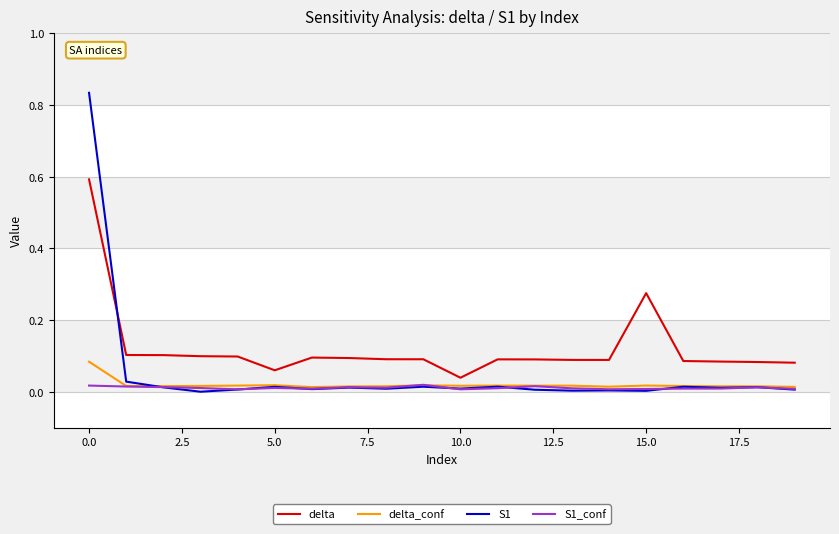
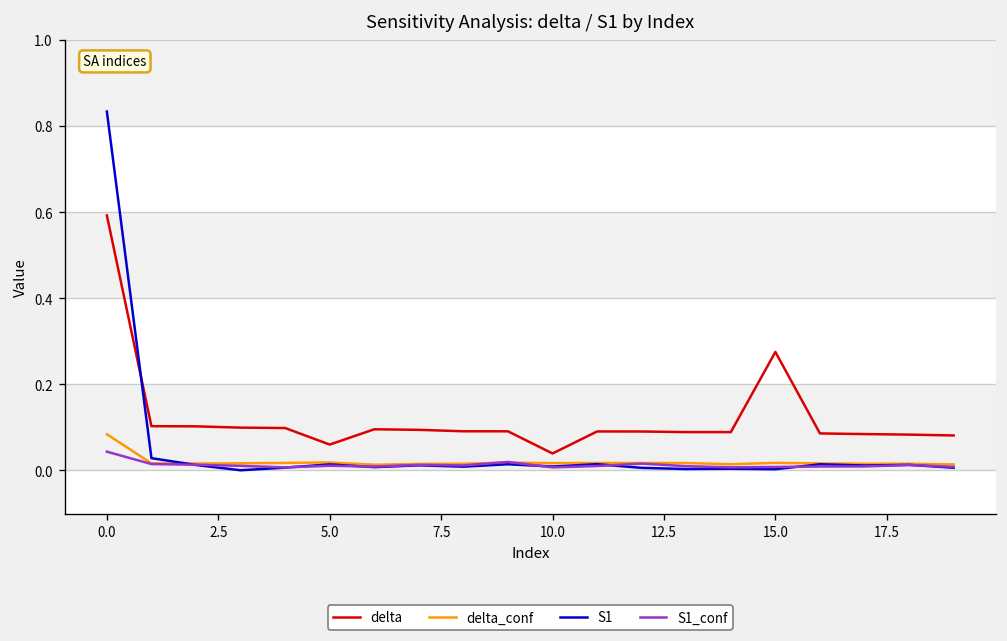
  {
    "delta": {
      "0.0": 0.59,
      "5.0": 0.06,
      "10.0": 0.04,
      "15.0": 0.28
    },
    "delta_conf": {
      "0.0": 0.08,
      "10.0": 0.02,
      "15.0": 0.02
    },
    "S1": {
      "0.0": 0.83
    },
    "S1_conf": {
-     "0.0": 0.02
+     "0.0": 0.04
    }
  }
